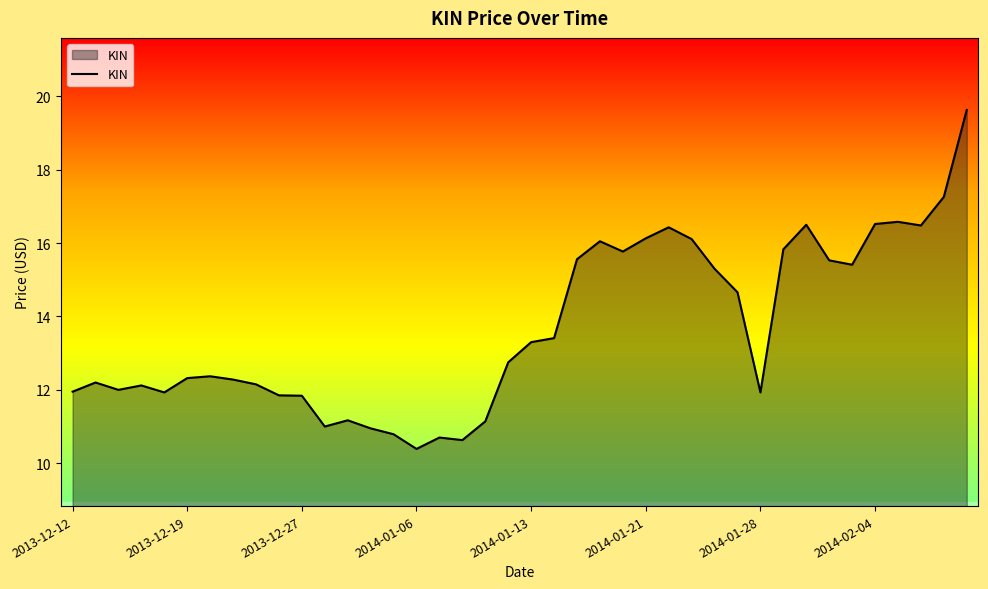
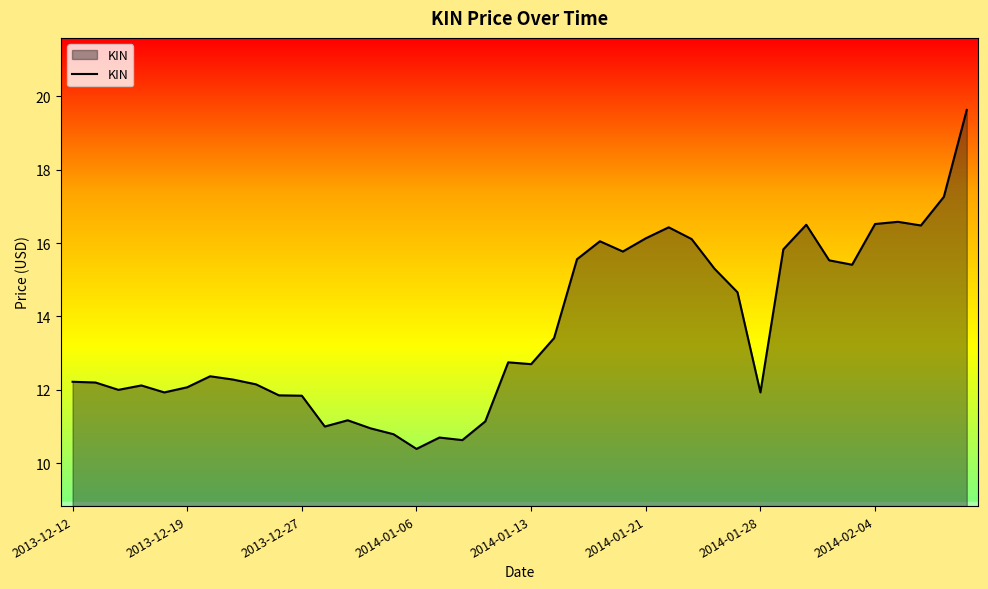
  {
-   "2013-12-12": 12.0,
-   "2013-12-19": 12.3,
+   "2013-12-12": 12.2,
+   "2013-12-19": 12.1,
    "2013-12-27": 11.8,
    "2014-01-06": 10.4,
-   "2014-01-13": 13.3,
+   "2014-01-13": 12.7,
    "2014-01-21": 16.1,
    "2014-01-28": 11.9,
    "2014-02-04": 16.5
  }
